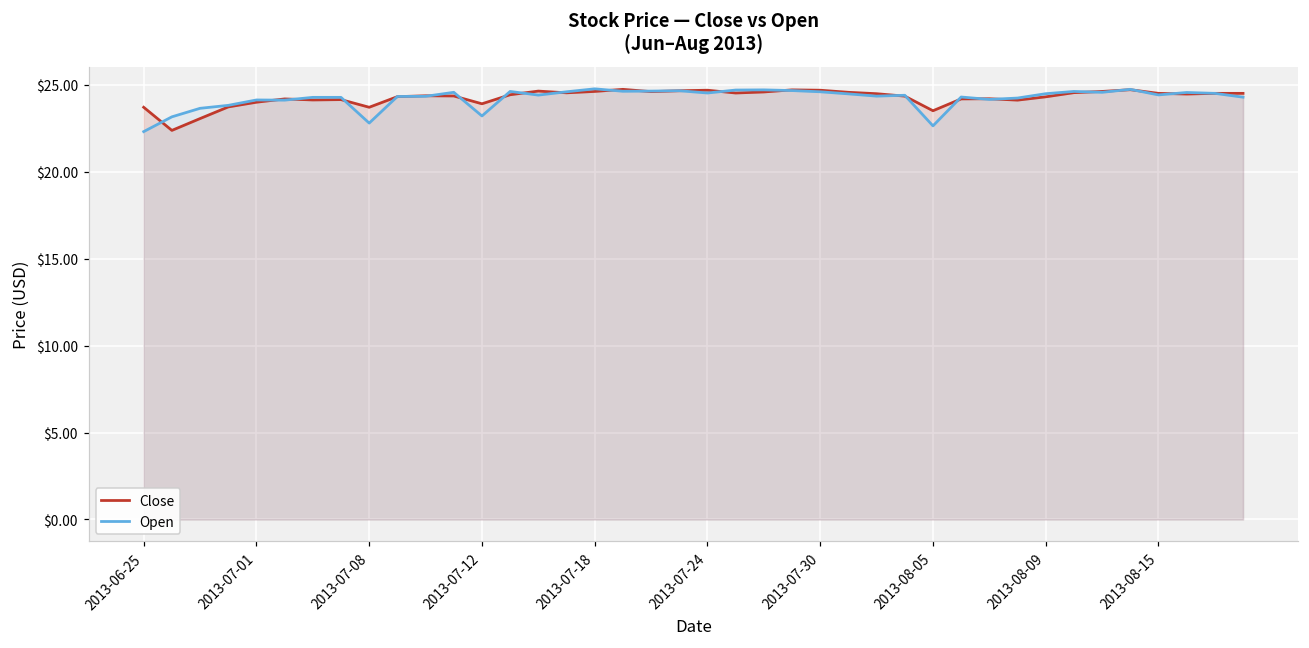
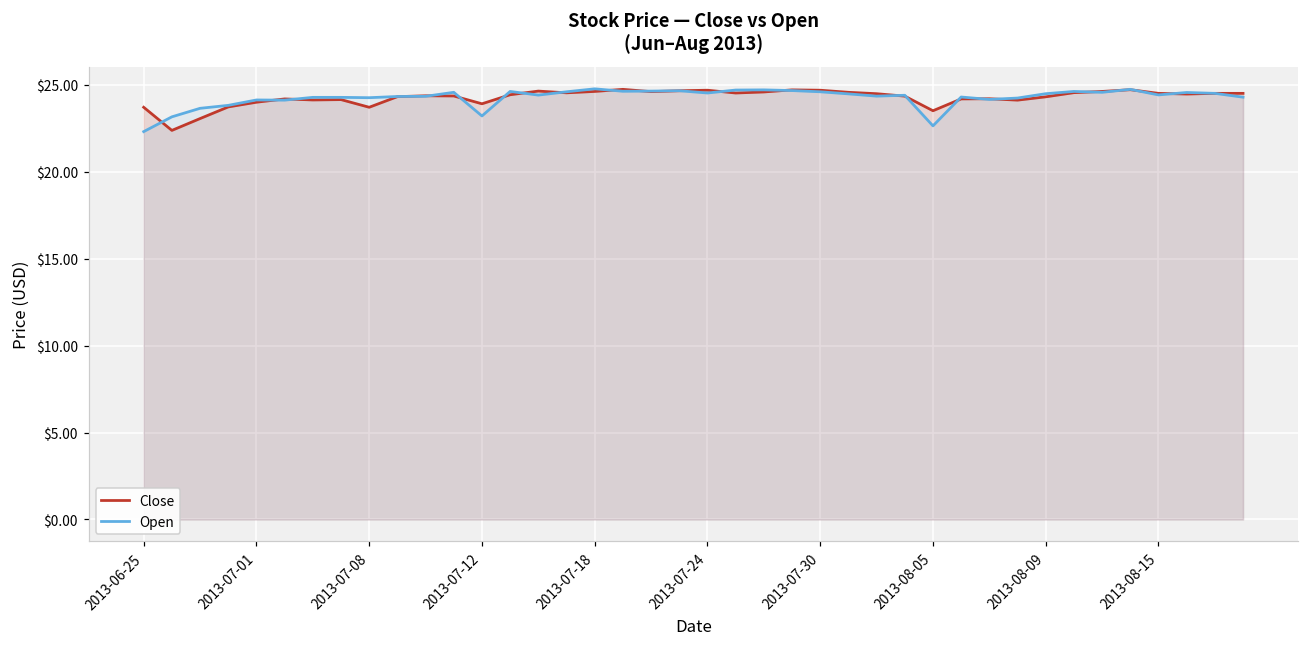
  {
    "Close": {
      "2013-06-25": "$23.7",
      "2013-07-08": "$23.7",
      "2013-07-12": "$23.9",
      "2013-07-24": "$24.7",
      "2013-08-05": "$23.5",
      "2013-08-09": "$24.3"
    },
    "Open": {
      "2013-06-25": "$22.3",
-     "2013-07-08": "$22.8",
+     "2013-07-08": "$24.3",
      "2013-07-12": "$23.2",
      "2013-07-24": "$24.5",
      "2013-08-05": "$22.6",
      "2013-08-09": "$24.5"
    }
  }
